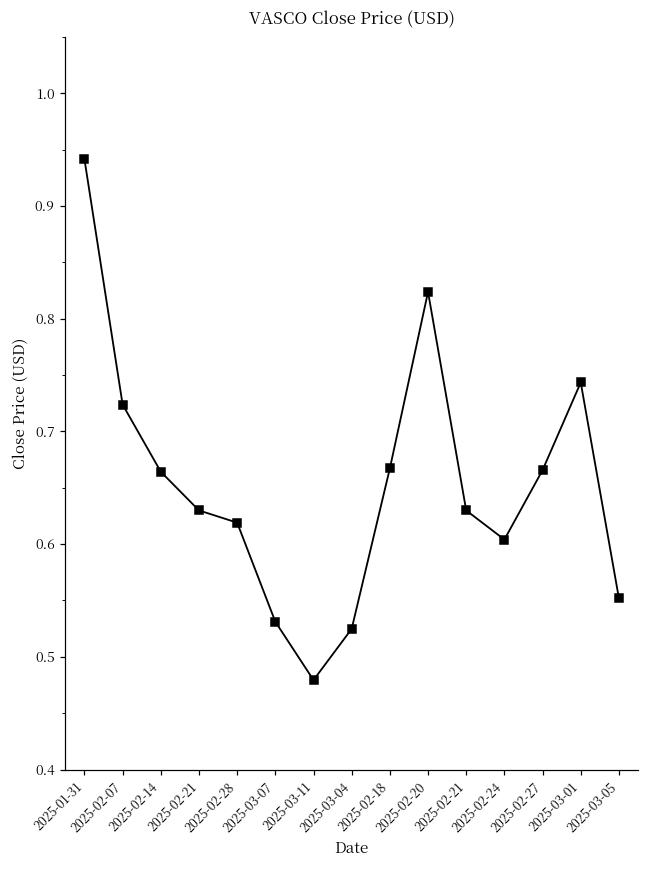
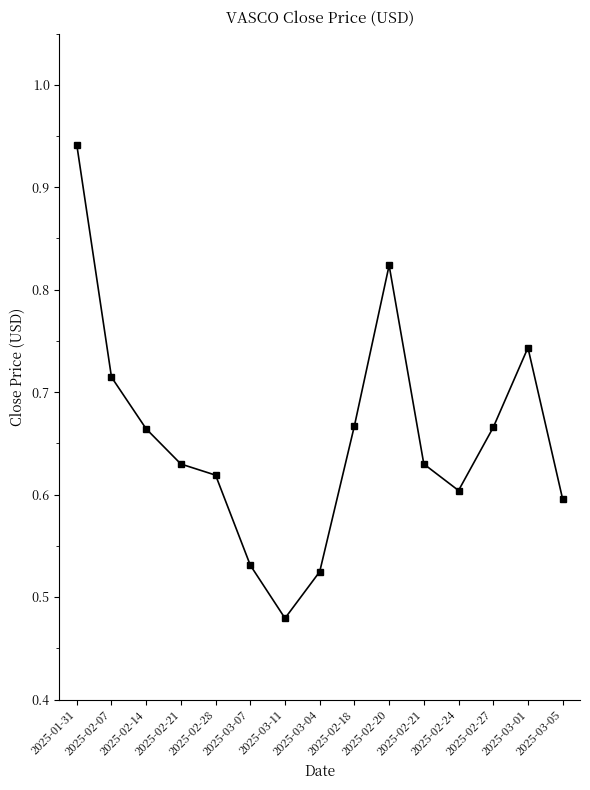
  {
    "2025-01-31": 0.941,
-   "2025-02-07": 0.724,
+   "2025-02-07": 0.715,
    "2025-02-14": 0.664,
    "2025-02-28": 0.619,
    "2025-03-07": 0.531,
    "2025-03-11": 0.479,
    "2025-03-04": 0.525,
    "2025-02-18": 0.667,
    "2025-02-20": 0.824,
    "2025-02-24": 0.604,
    "2025-02-27": 0.666,
    "2025-03-01": 0.743,
-   "2025-03-05": 0.552
+   "2025-03-05": 0.596
  }
